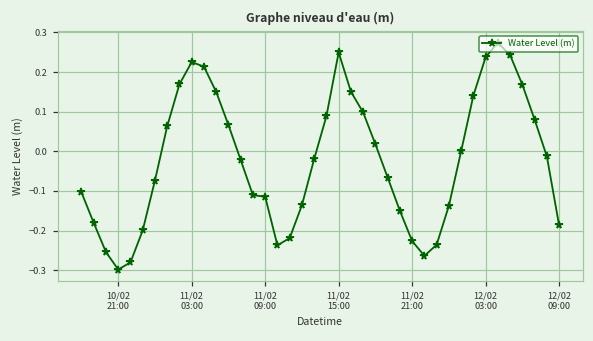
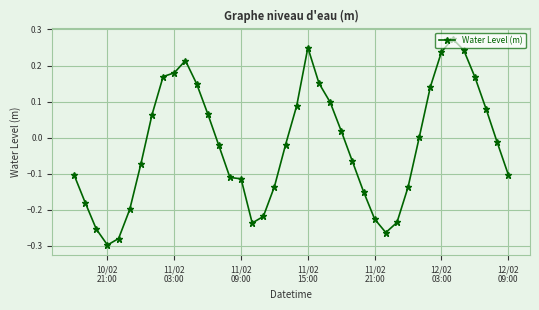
  {
    "10/02 21:00": -0.30,
-   "11/02 03:00": 0.23,
+   "11/02 03:00": 0.18,
    "11/02 09:00": -0.11,
    "11/02 15:00": 0.25,
    "11/02 21:00": -0.23,
    "12/02 03:00": 0.24,
-   "12/02 09:00": -0.19
+   "12/02 09:00": -0.10
  }
